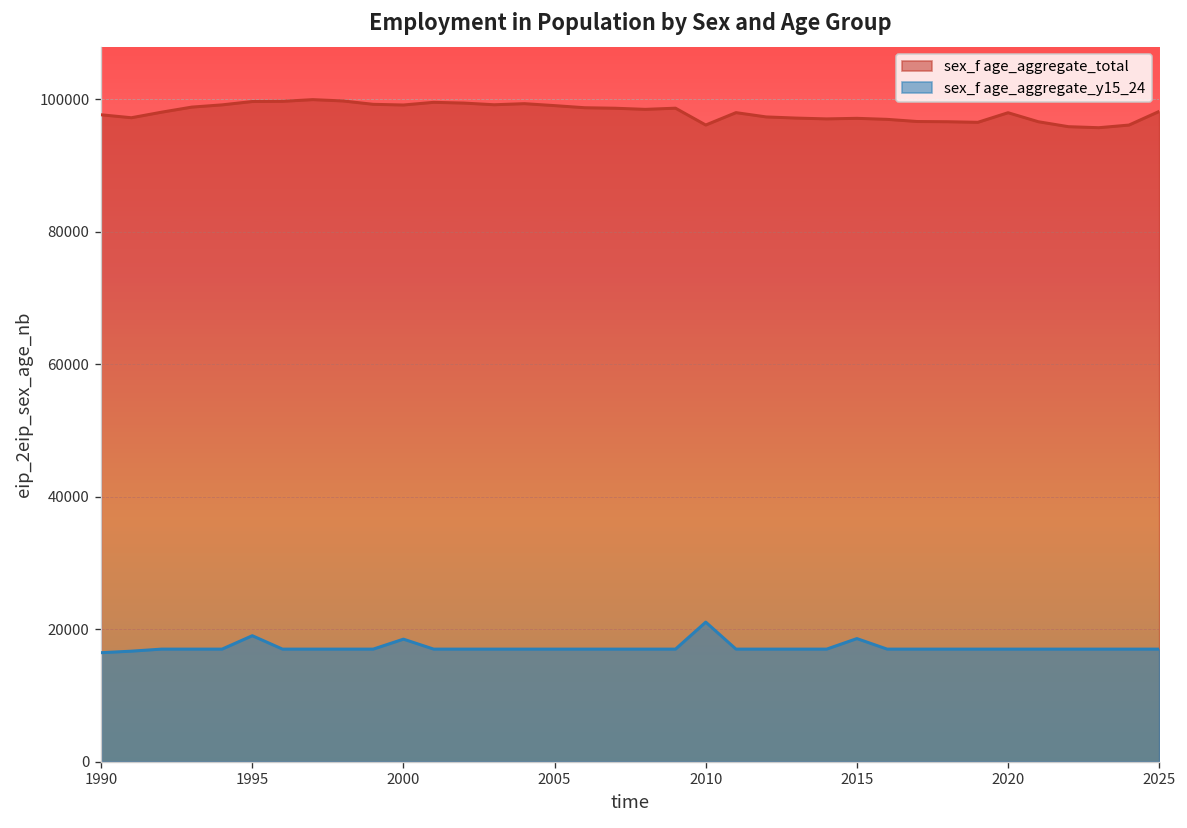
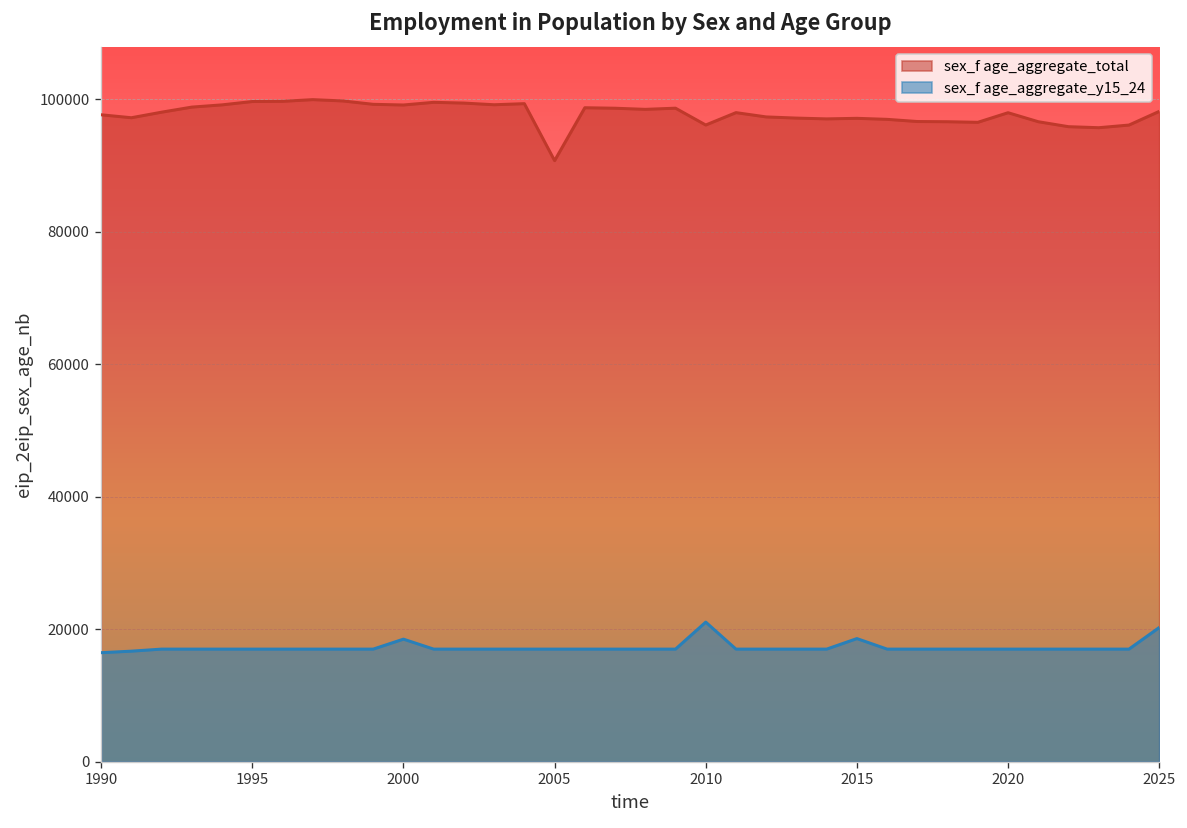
  {
    "sex_f age_aggregate_total": {
      "1990": 98000,
      "1995": 100000,
      "2000": 99000,
-     "2005": 99000,
+     "2005": 91000,
      "2010": 96000,
      "2015": 97000,
      "2020": 98000,
      "2025": 98000
    },
    "sex_f age_aggregate_y15_24": {
      "1990": 16000,
-     "1995": 19000,
+     "1995": 17000,
      "2000": 18000,
      "2005": 17000,
      "2010": 21000,
      "2015": 19000,
      "2020": 17000,
-     "2025": 17000
+     "2025": 20000
    }
  }
